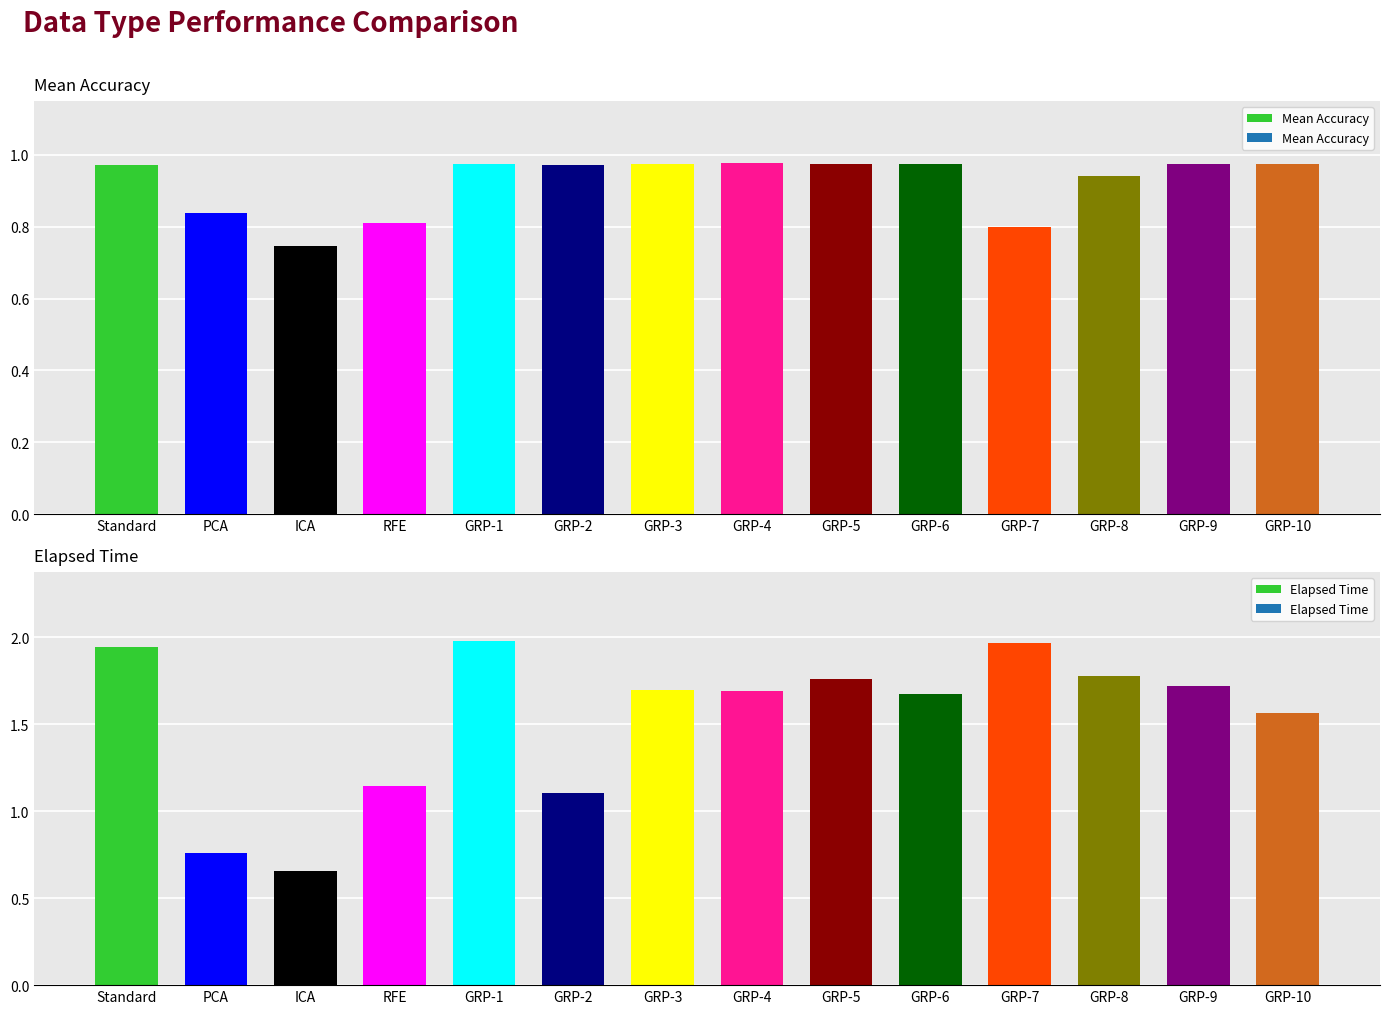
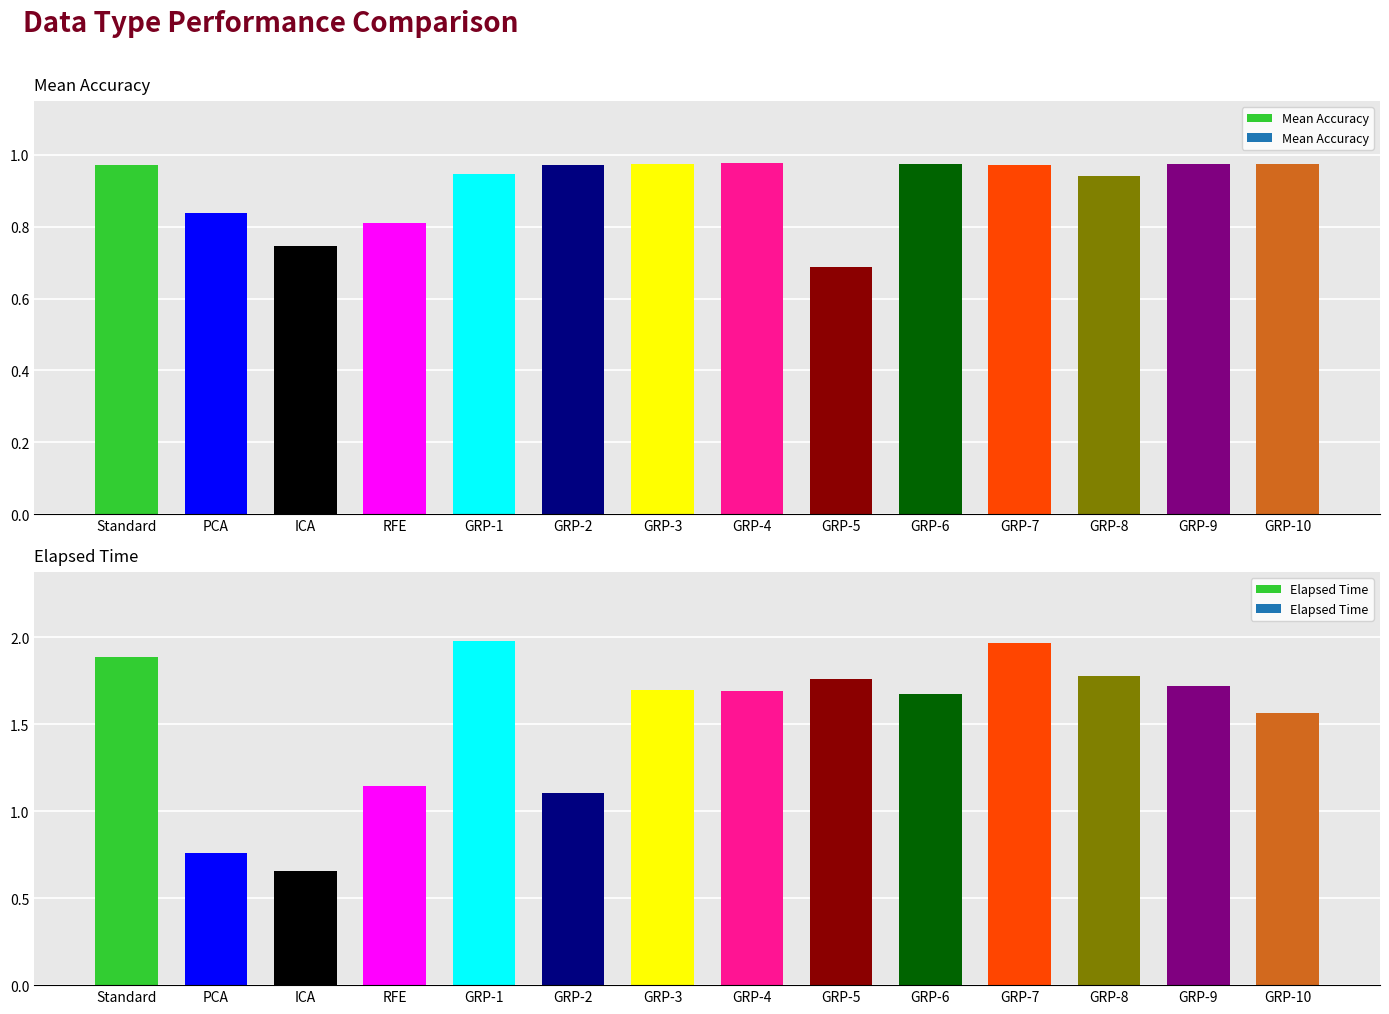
  {
    "Mean Accuracy": {
      "Standard": 0.97,
      "PCA": 0.84,
      "ICA": 0.75,
      "RFE": 0.81,
-     "GRP-1": 0.97,
+     "GRP-1": 0.95,
      "GRP-2": 0.97,
      "GRP-3": 0.98,
      "GRP-4": 0.98,
-     "GRP-5": 0.97,
+     "GRP-5": 0.69,
      "GRP-6": 0.98,
-     "GRP-7": 0.80,
+     "GRP-7": 0.97,
      "GRP-8": 0.94,
      "GRP-9": 0.97,
      "GRP-10": 0.98
    },
    "Elapsed Time": {
-     "Standard": 1.94,
+     "Standard": 1.89,
      "PCA": 0.76,
      "ICA": 0.66,
      "RFE": 1.14,
      "GRP-1": 1.98,
      "GRP-2": 1.11,
      "GRP-3": 1.69,
      "GRP-4": 1.69,
      "GRP-5": 1.76,
      "GRP-6": 1.67,
      "GRP-7": 1.96,
      "GRP-8": 1.78,
      "GRP-9": 1.72,
      "GRP-10": 1.56
    }
  }
